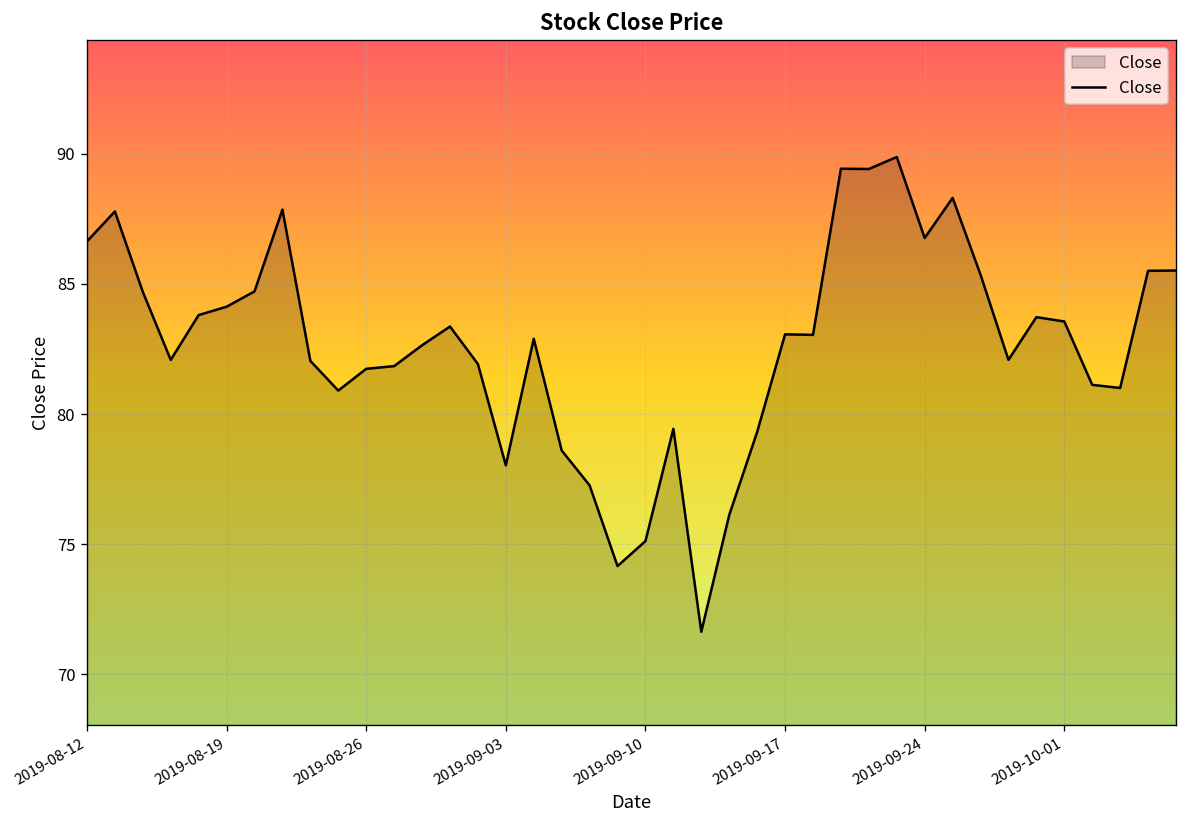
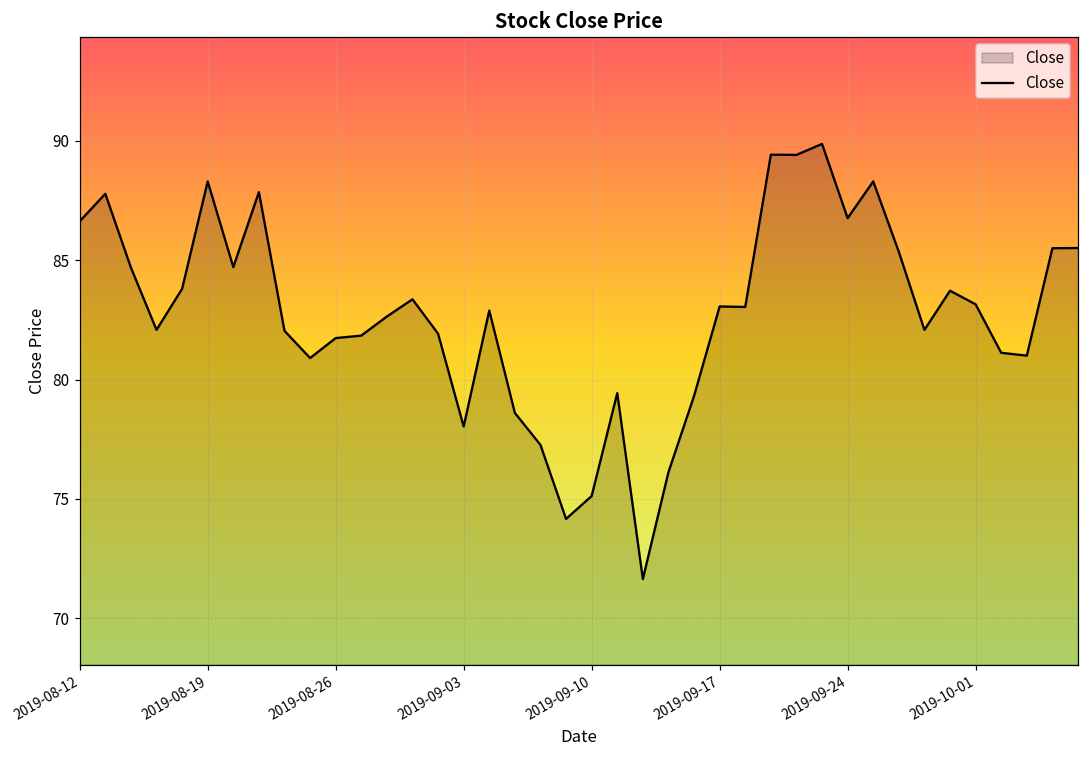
  {
    "2019-08-12": 86.6,
-   "2019-08-19": 84.1,
+   "2019-08-19": 88.3,
    "2019-08-26": 81.7,
    "2019-09-03": 78.0,
    "2019-09-10": 75.1,
    "2019-09-17": 83.1,
    "2019-09-24": 86.8,
-   "2019-10-01": 83.6
+   "2019-10-01": 83.2
  }
